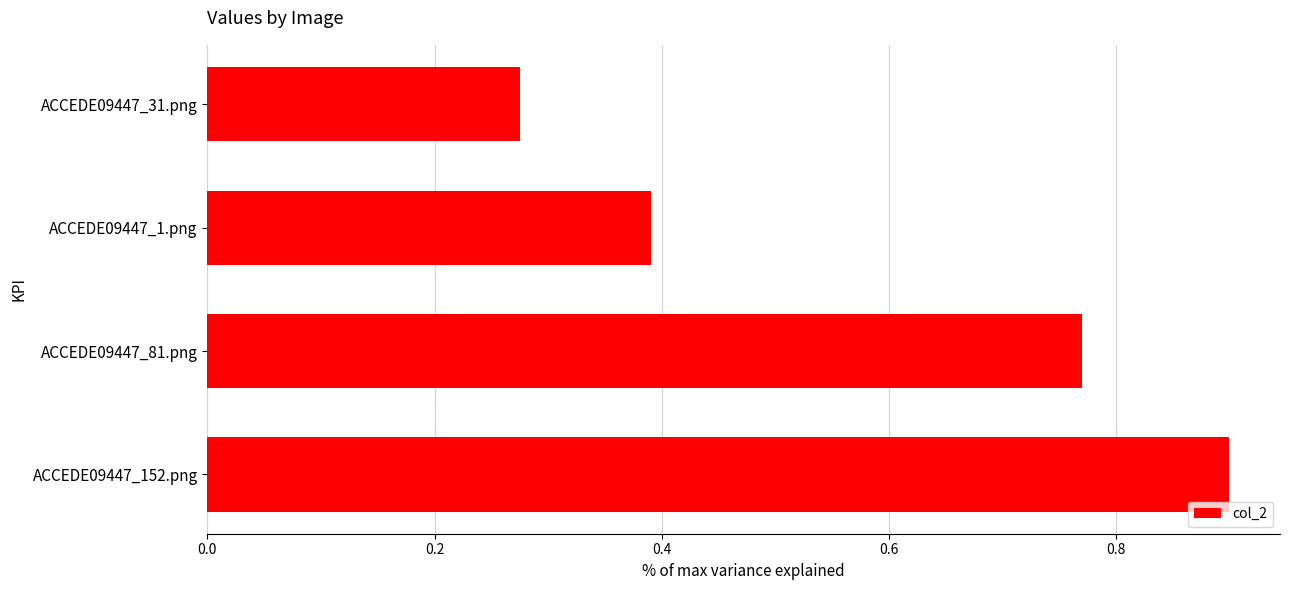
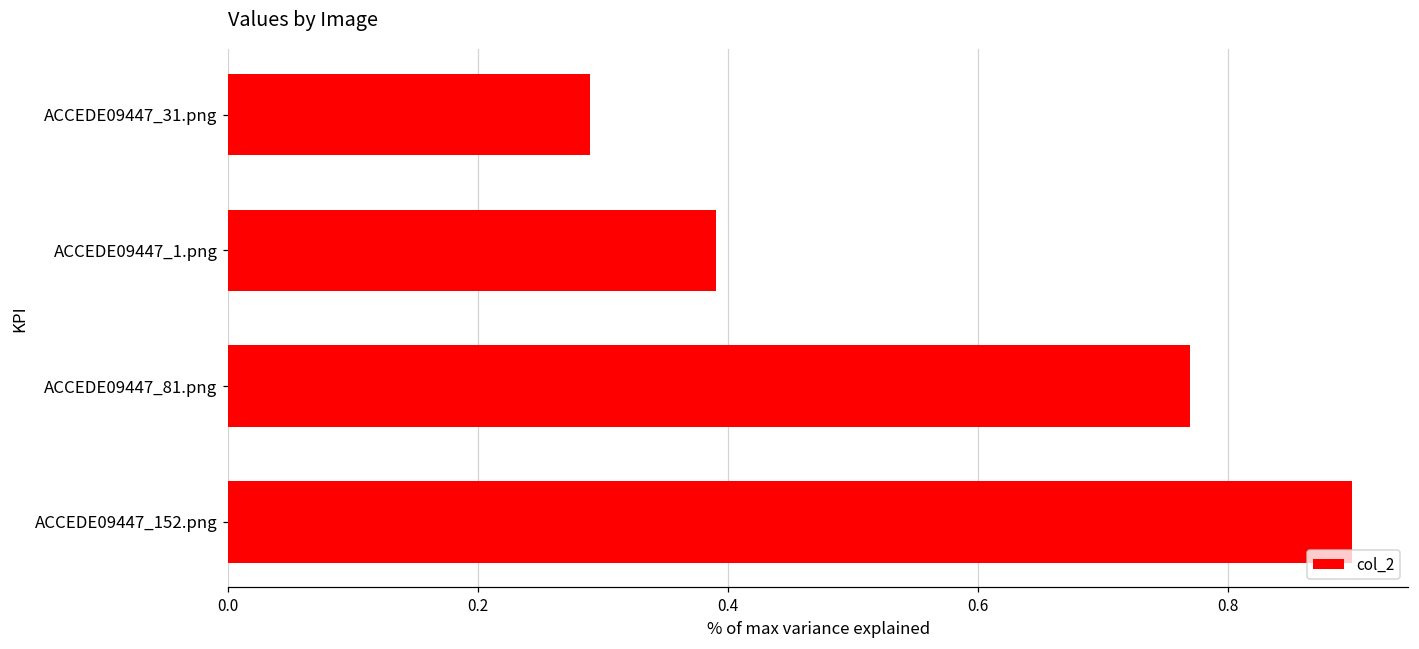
  {
-   "ACCEDE09447_31.png": 0.275,
+   "ACCEDE09447_31.png": 0.289,
    "ACCEDE09447_1.png": 0.390,
    "ACCEDE09447_81.png": 0.770,
    "ACCEDE09447_152.png": 0.899
  }
